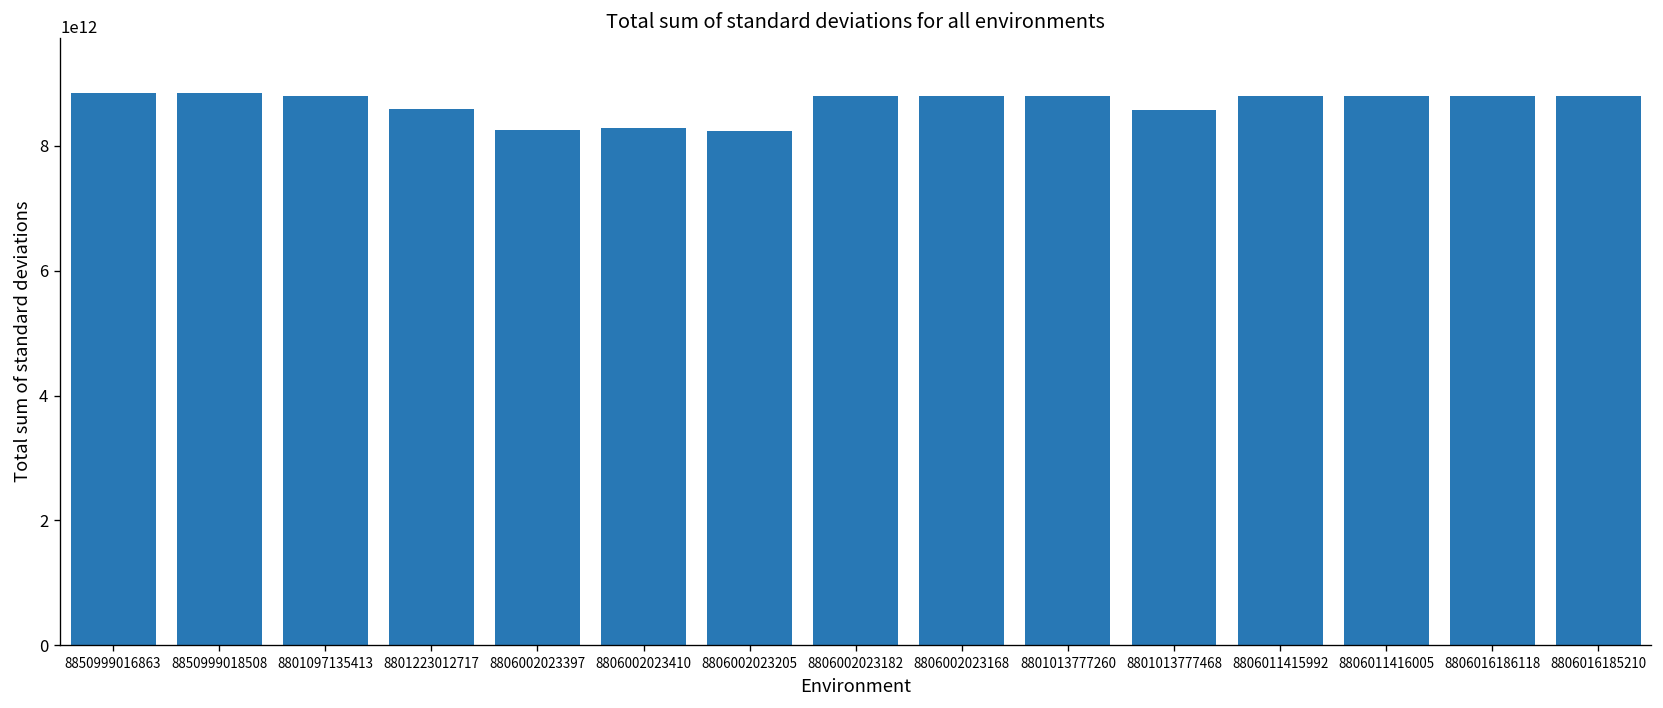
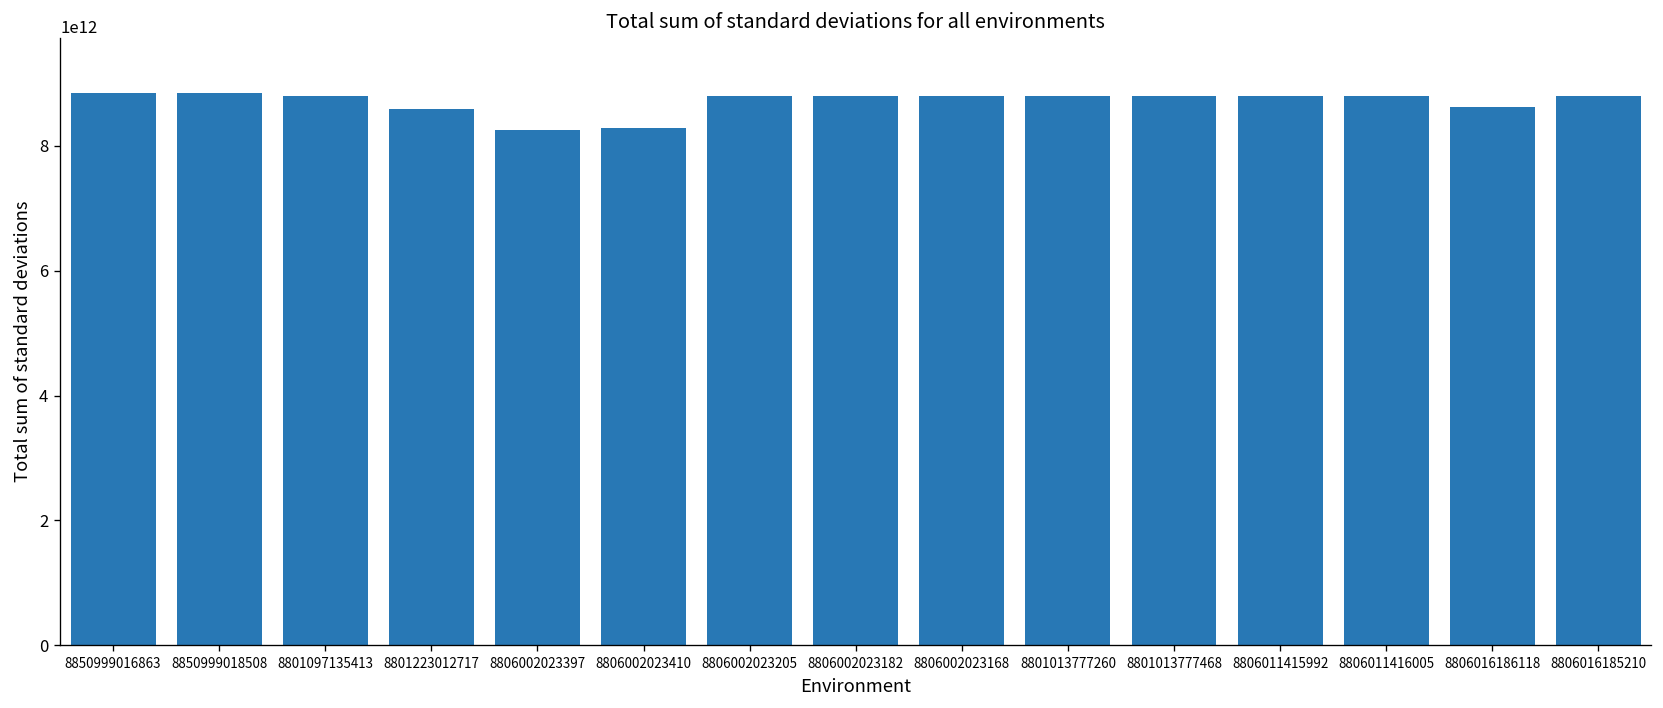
  {
    "8850999016863": 8900000000000,
    "8850999018508": 8900000000000,
    "8801097135413": 8800000000000,
    "8801223012717": 8600000000000,
    "8806002023397": 8300000000000,
    "8806002023410": 8300000000000,
-   "8806002023205": 8200000000000,
+   "8806002023205": 8800000000000,
    "8806002023182": 8800000000000,
    "8806002023168": 8800000000000,
    "8801013777260": 8800000000000,
-   "8801013777468": 8600000000000,
+   "8801013777468": 8800000000000,
    "8806011415992": 8800000000000,
    "8806011416005": 8800000000000,
-   "8806016186118": 8800000000000,
+   "8806016186118": 8600000000000,
    "8806016185210": 8800000000000
  }
